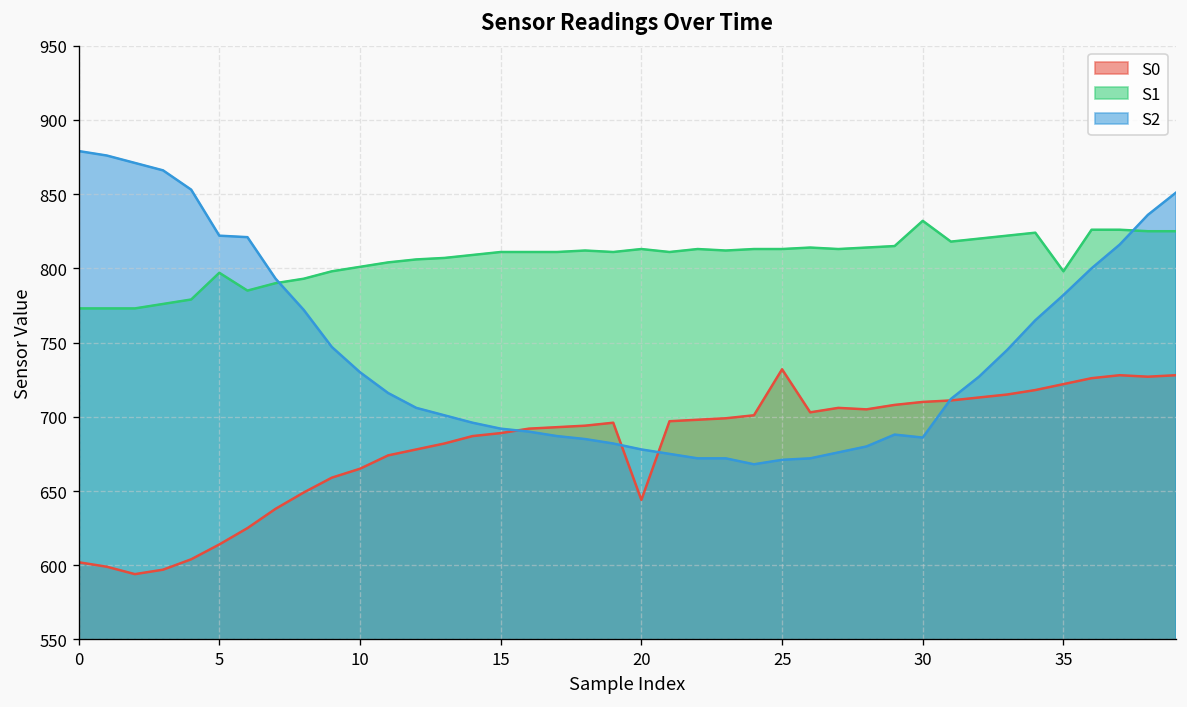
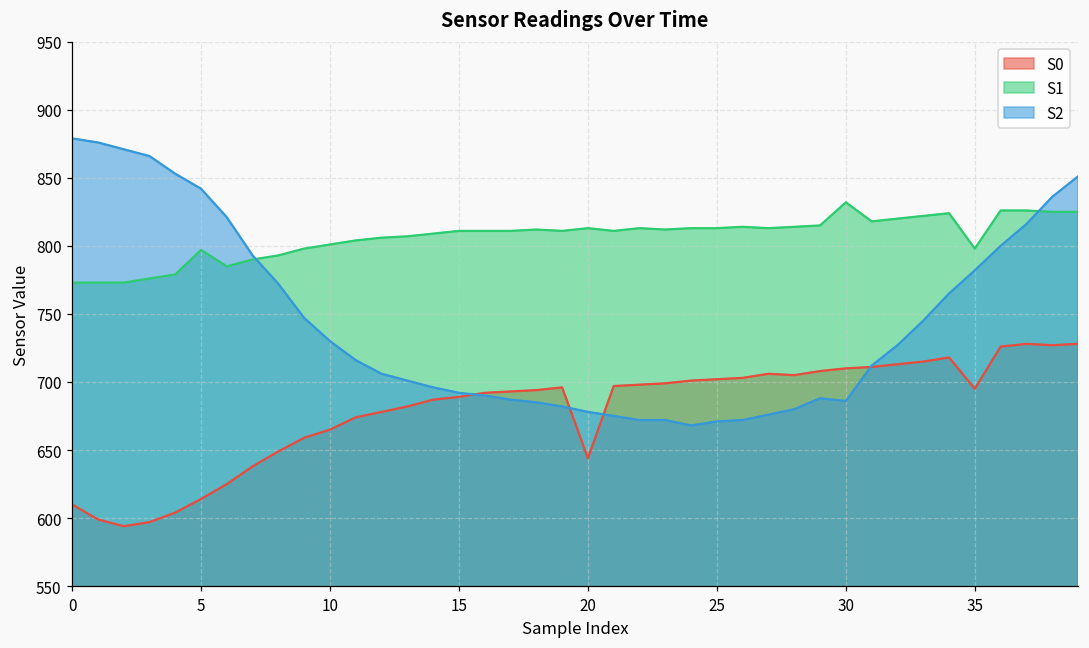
  {
    "S0": {
-     "0": 602,
+     "0": 610,
      "5": 614,
      "10": 665,
      "15": 689,
      "20": 644,
-     "25": 732,
+     "25": 702,
      "30": 710,
-     "35": 722
+     "35": 695
    },
    "S1": {
      "0": 773,
      "5": 797,
      "10": 801,
      "15": 811,
      "20": 813,
      "25": 813,
      "30": 832,
      "35": 798
    },
    "S2": {
      "0": 879,
-     "5": 822,
+     "5": 842,
      "10": 730,
      "15": 692,
      "20": 678,
      "25": 671,
      "30": 686,
      "35": 782
    }
  }
